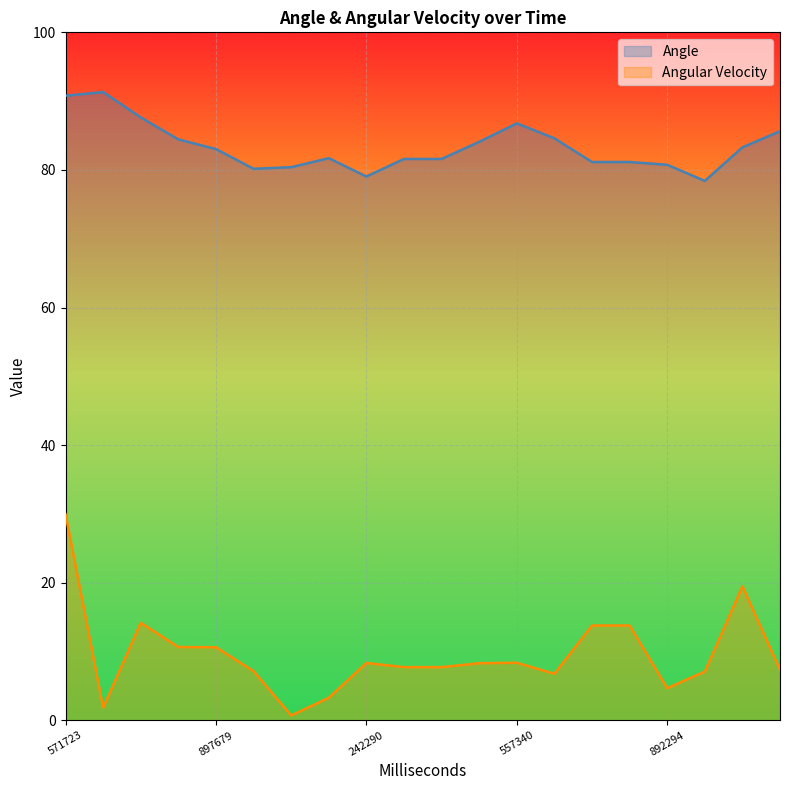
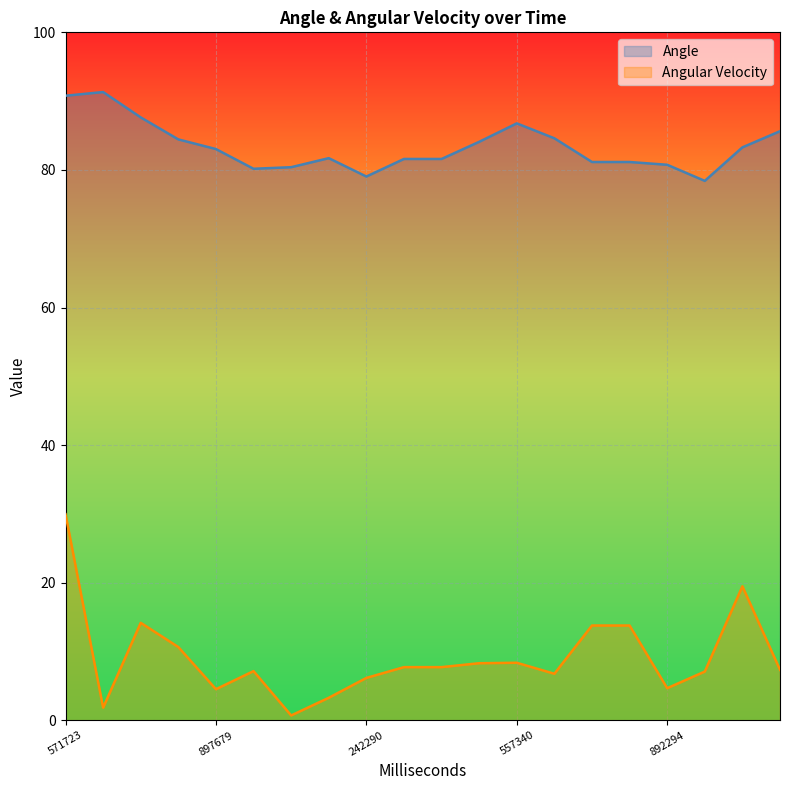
  {
    "Angle": {
      "571723": 91,
      "897679": 83,
      "242290": 79,
      "557340": 87,
      "892294": 81
    },
    "Angular Velocity": {
      "571723": 30,
-     "897679": 11,
-     "242290": 8,
+     "897679": 5,
+     "242290": 6,
      "557340": 8,
      "892294": 5
    }
  }
